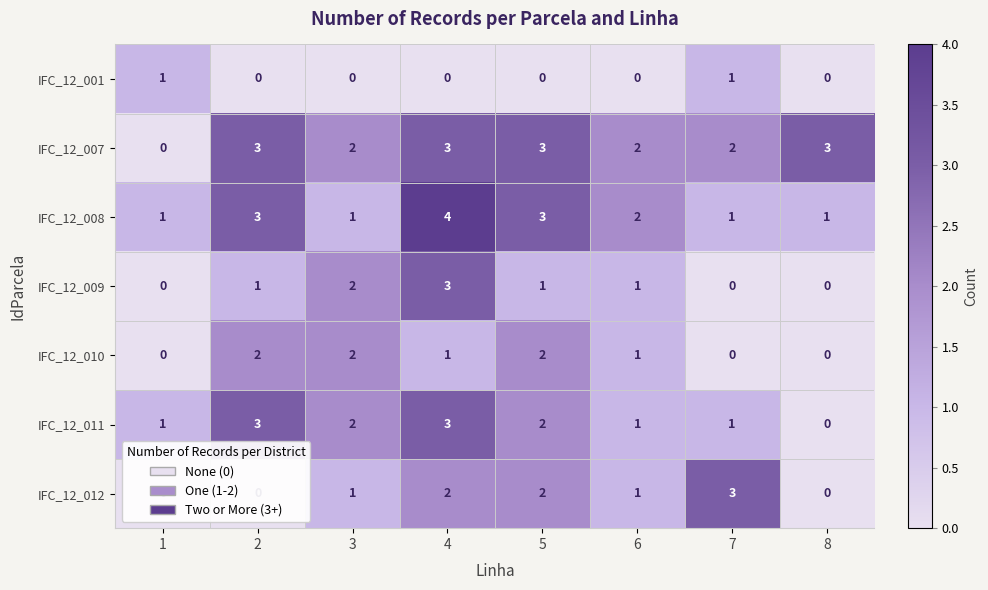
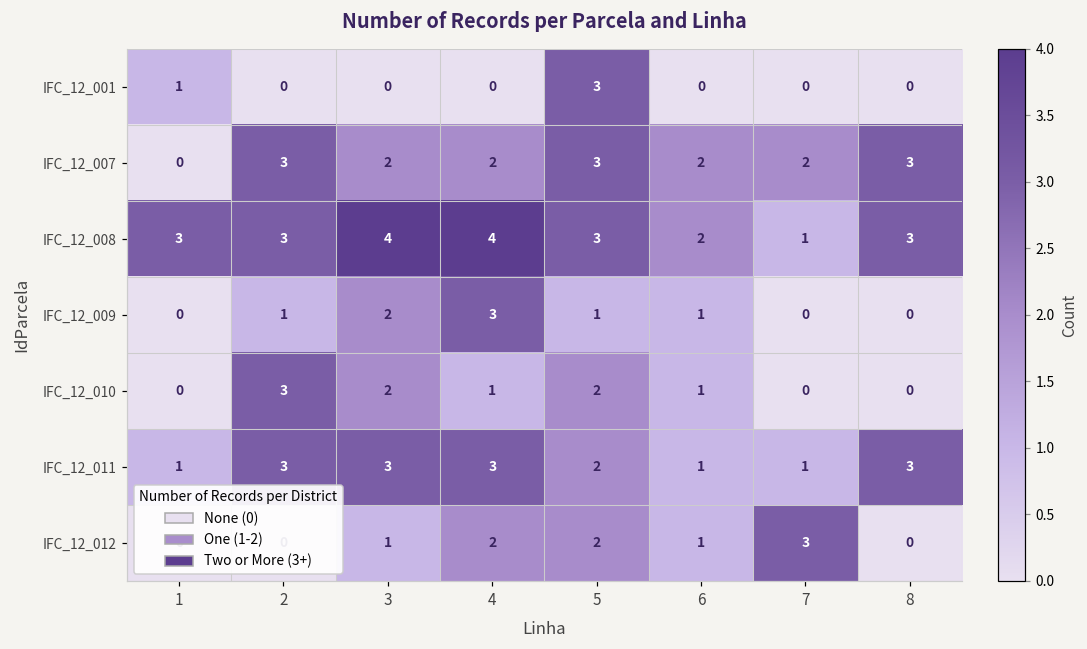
  {
    "IFC_12_001": {
      "1": 1,
      "2": 0,
      "3": 0,
      "4": 0,
-     "5": 0,
+     "5": 3,
      "6": 0,
-     "7": 1,
+     "7": 0,
      "8": 0
    },
    "IFC_12_007": {
      "1": 0,
      "2": 3,
      "3": 2,
-     "4": 3,
+     "4": 2,
      "5": 3,
      "6": 2,
      "7": 2,
      "8": 3
    },
    "IFC_12_008": {
-     "1": 1,
+     "1": 3,
      "2": 3,
-     "3": 1,
+     "3": 4,
      "4": 4,
      "5": 3,
      "6": 2,
      "7": 1,
-     "8": 1
+     "8": 3
    },
    "IFC_12_009": {
      "1": 0,
      "2": 1,
      "3": 2,
      "4": 3,
      "5": 1,
      "6": 1,
      "7": 0,
      "8": 0
    },
    "IFC_12_010": {
      "1": 0,
-     "2": 2,
+     "2": 3,
      "3": 2,
      "4": 1,
      "5": 2,
      "6": 1,
      "7": 0,
      "8": 0
    },
    "IFC_12_011": {
      "1": 1,
      "2": 3,
-     "3": 2,
+     "3": 3,
      "4": 3,
      "5": 2,
      "6": 1,
      "7": 1,
-     "8": 0
+     "8": 3
    },
    "IFC_12_012": {
      "3": 1,
      "4": 2,
      "5": 2,
      "6": 1,
      "7": 3,
      "8": 0
    }
  }
